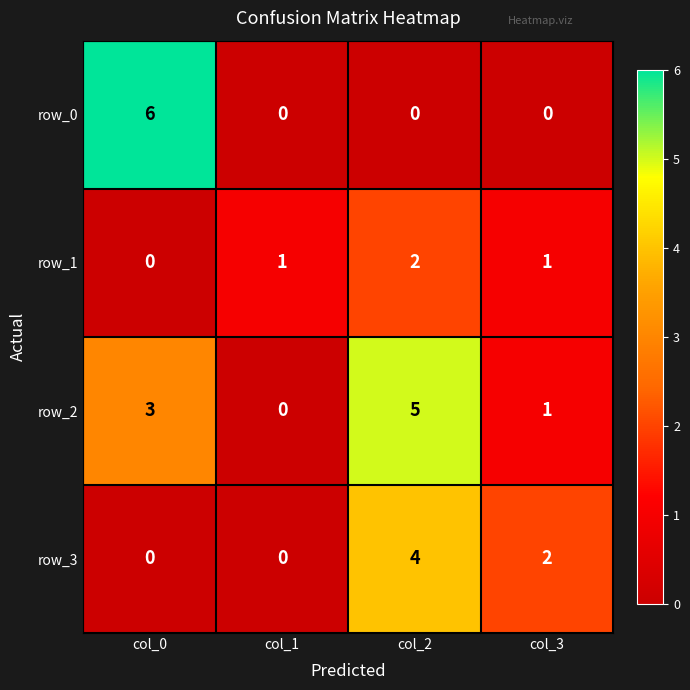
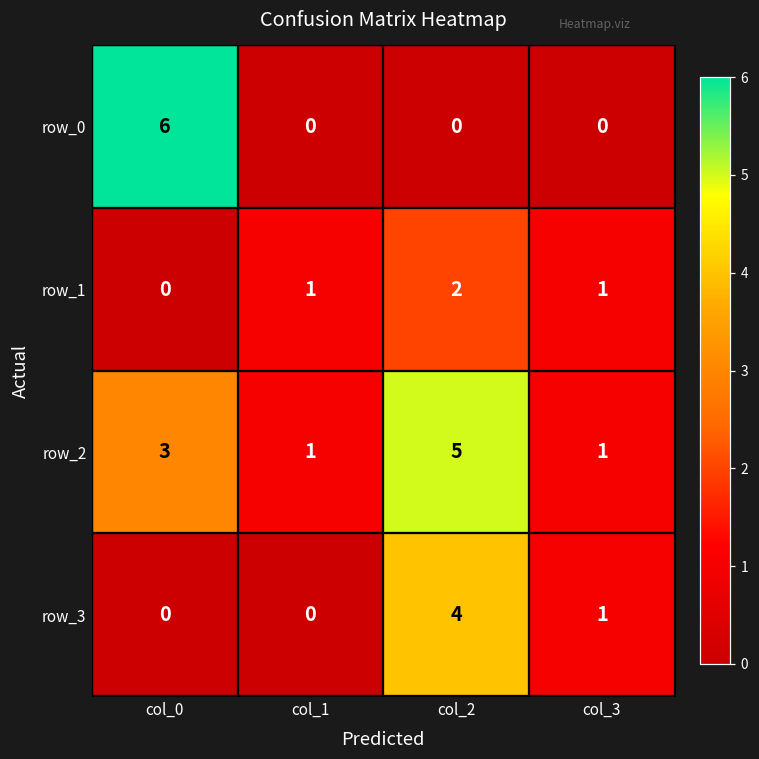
  {
    "row_0": {
      "col_0": 6,
      "col_1": 0,
      "col_2": 0,
      "col_3": 0
    },
    "row_1": {
      "col_0": 0,
      "col_1": 1,
      "col_2": 2,
      "col_3": 1
    },
    "row_2": {
      "col_0": 3,
-     "col_1": 0,
+     "col_1": 1,
      "col_2": 5,
      "col_3": 1
    },
    "row_3": {
      "col_0": 0,
      "col_1": 0,
      "col_2": 4,
-     "col_3": 2
+     "col_3": 1
    }
  }
